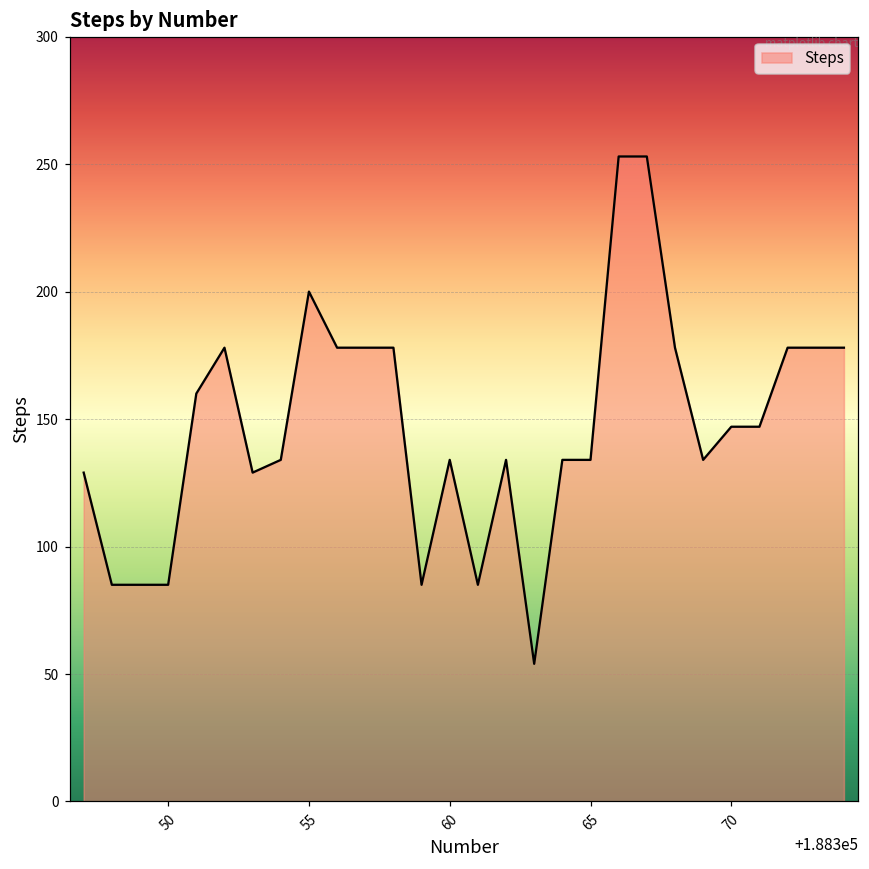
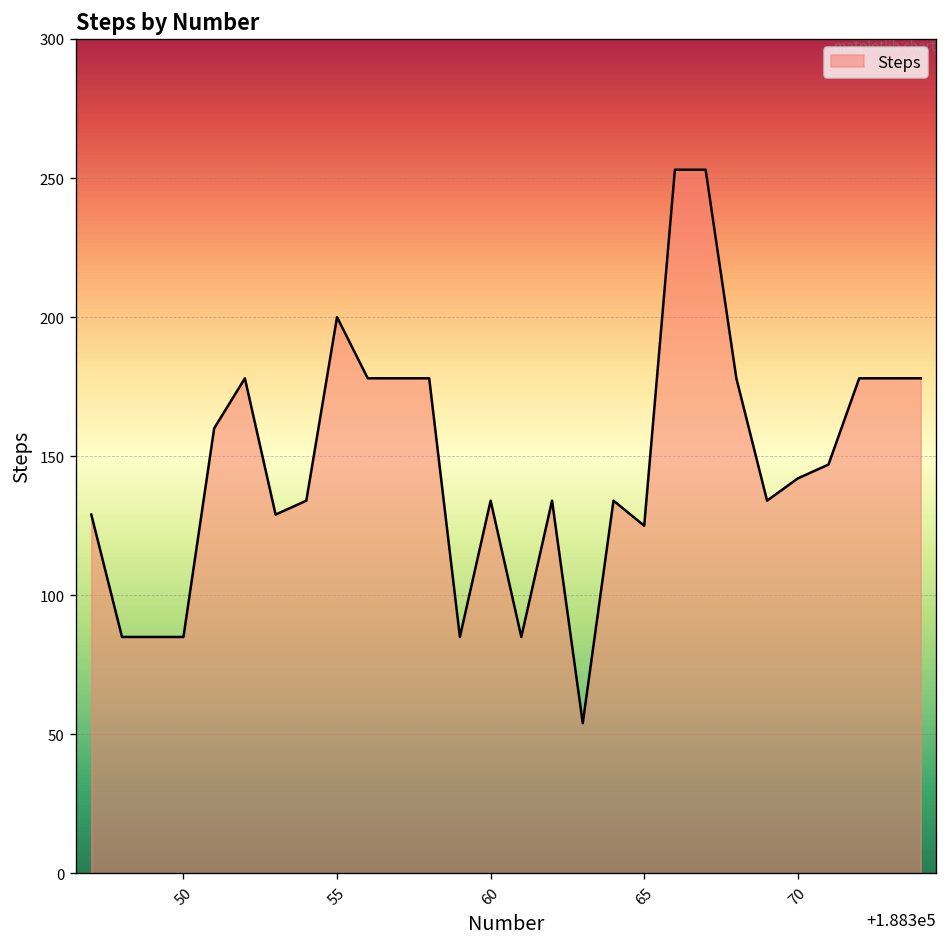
  {
    "50": 85,
    "55": 200,
    "60": 134,
-   "65": 134,
-   "70": 147
+   "65": 125,
+   "70": 142
  }
